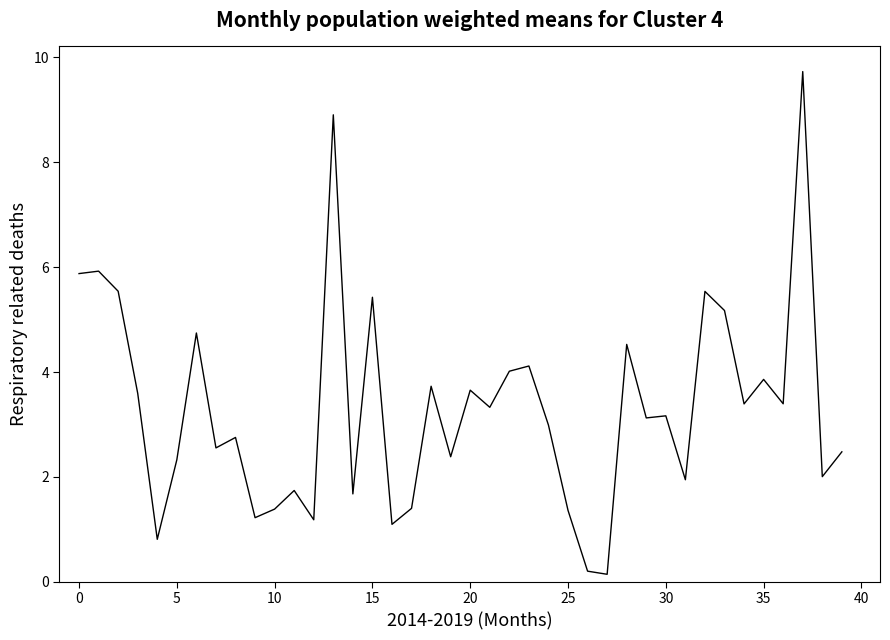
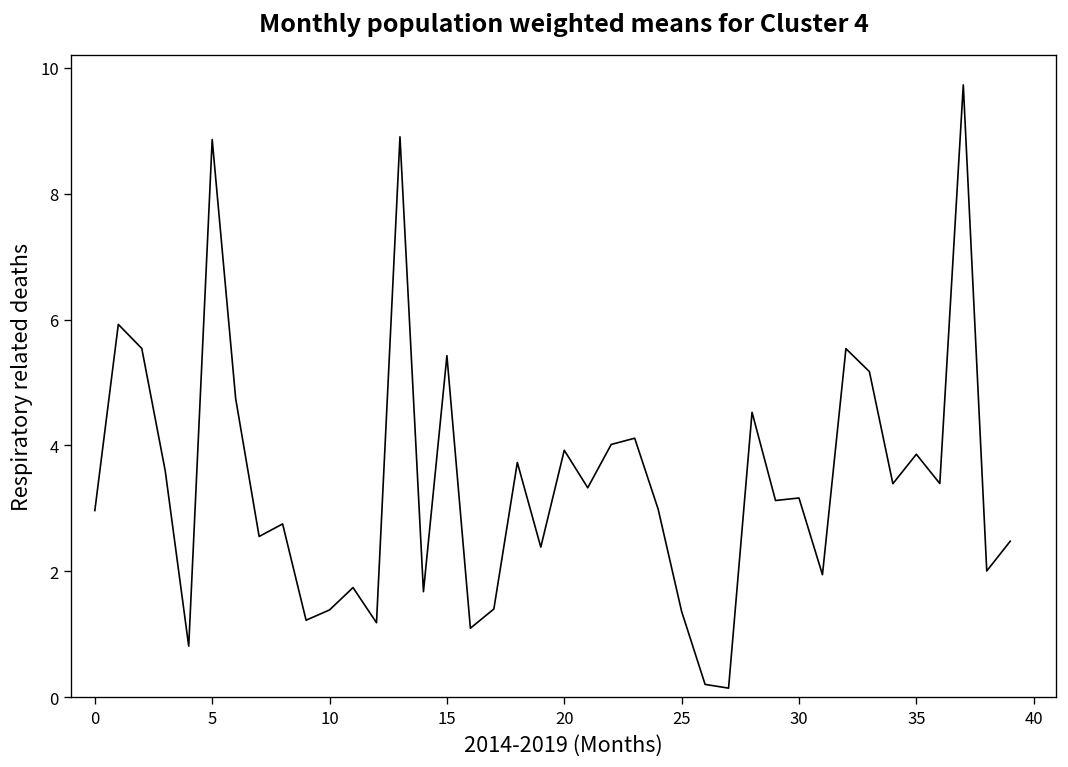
  {
-   "0": 5.9,
-   "5": 2.3,
+   "0": 3.0,
+   "5": 8.9,
    "10": 1.4,
    "15": 5.4,
-   "20": 3.7,
+   "20": 3.9,
    "25": 1.4,
    "30": 3.2,
    "35": 3.9
  }
